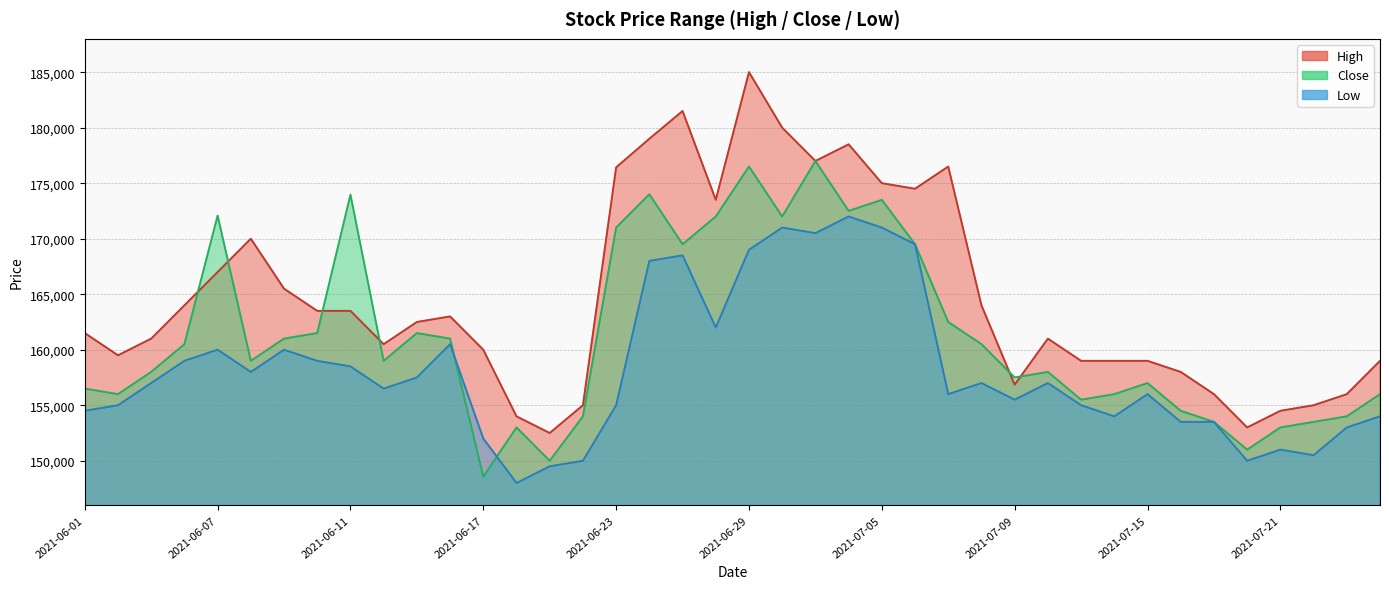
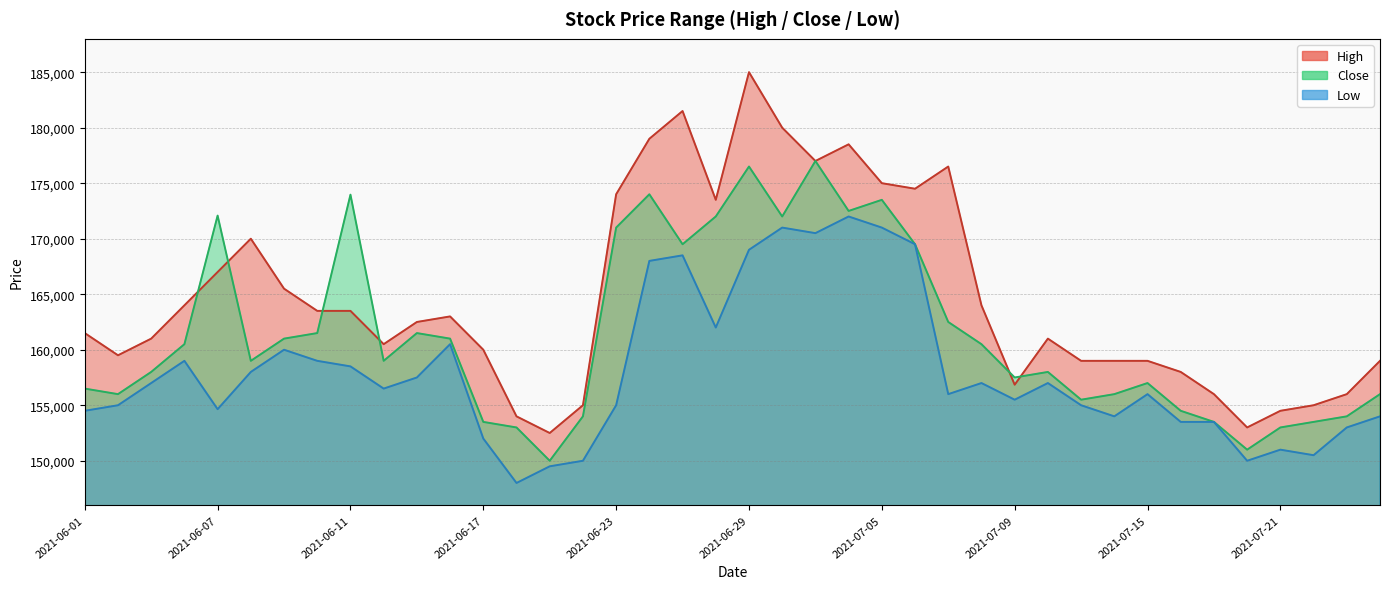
  {
    "High": {
      "2021-06-01": "161,500",
      "2021-06-07": "167,000",
      "2021-06-11": "163,500",
      "2021-06-17": "160,000",
-     "2021-06-23": "176,400",
+     "2021-06-23": "174,000",
      "2021-06-29": "185,000",
      "2021-07-05": "175,000",
      "2021-07-09": "156,900",
      "2021-07-15": "159,000",
      "2021-07-21": "154,500"
    },
    "Close": {
      "2021-06-01": "156,500",
      "2021-06-07": "172,100",
      "2021-06-11": "174,000",
-     "2021-06-17": "148,600",
+     "2021-06-17": "153,500",
      "2021-06-23": "171,000",
      "2021-06-29": "176,500",
      "2021-07-05": "173,500",
      "2021-07-09": "157,500",
      "2021-07-15": "157,000",
      "2021-07-21": "153,000"
    },
    "Low": {
      "2021-06-01": "154,500",
-     "2021-06-07": "160,000",
+     "2021-06-07": "154,600",
      "2021-06-11": "158,500",
      "2021-06-17": "152,000",
      "2021-06-23": "155,000",
      "2021-06-29": "169,000",
      "2021-07-05": "171,000",
      "2021-07-09": "155,500",
      "2021-07-15": "156,000",
      "2021-07-21": "151,000"
    }
  }
